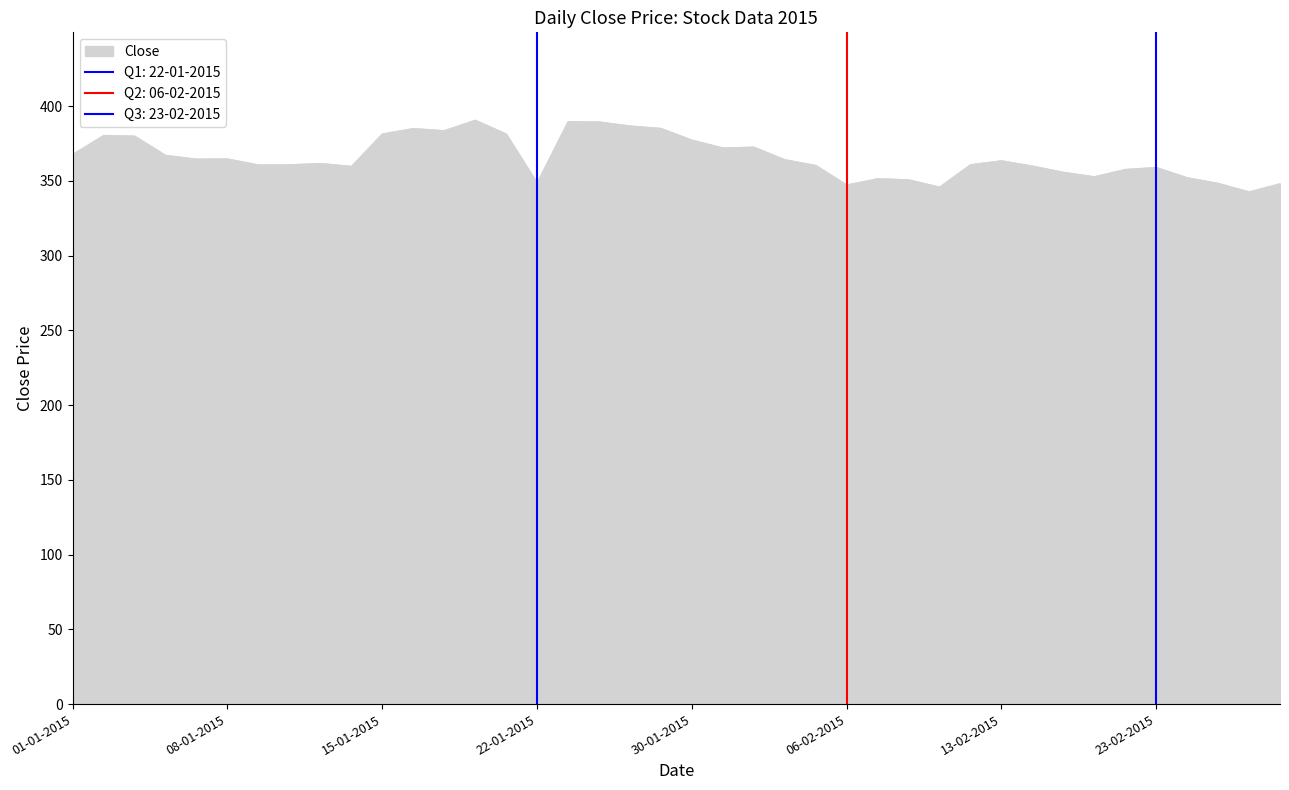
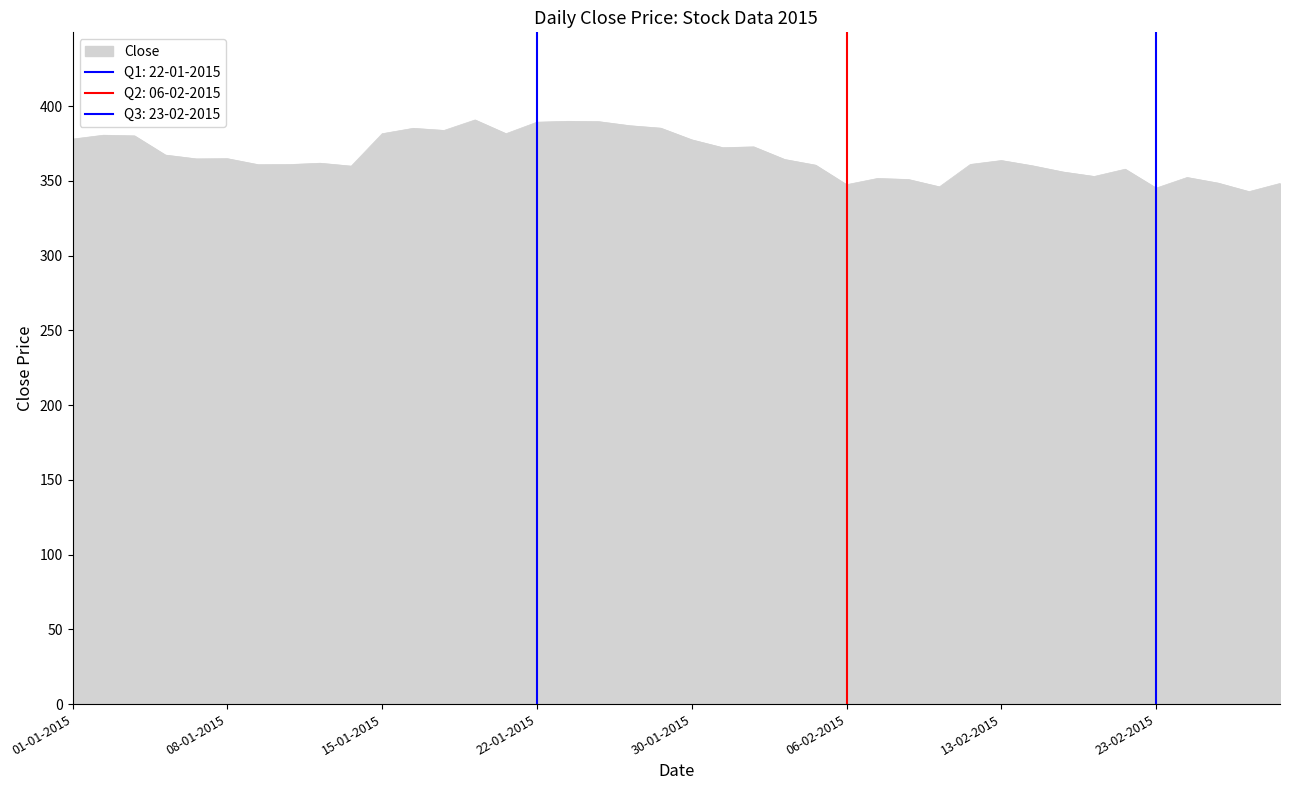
  {
-   "01-01-2015": 368,
+   "01-01-2015": 378,
    "08-01-2015": 365,
    "15-01-2015": 382,
-   "22-01-2015": 349,
+   "22-01-2015": 389,
    "30-01-2015": 378,
    "06-02-2015": 348,
    "13-02-2015": 364,
-   "23-02-2015": 359
+   "23-02-2015": 345
  }
